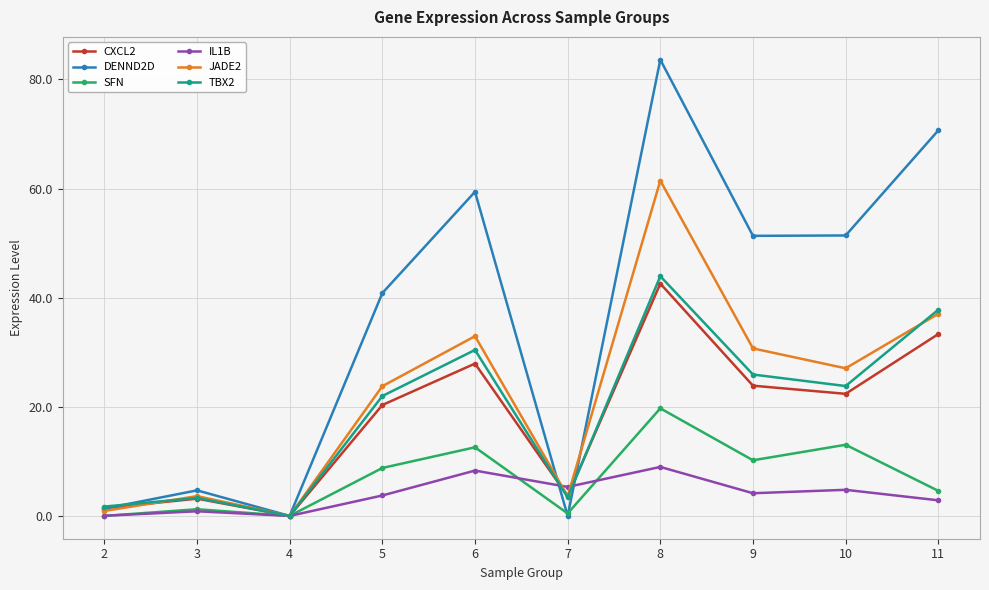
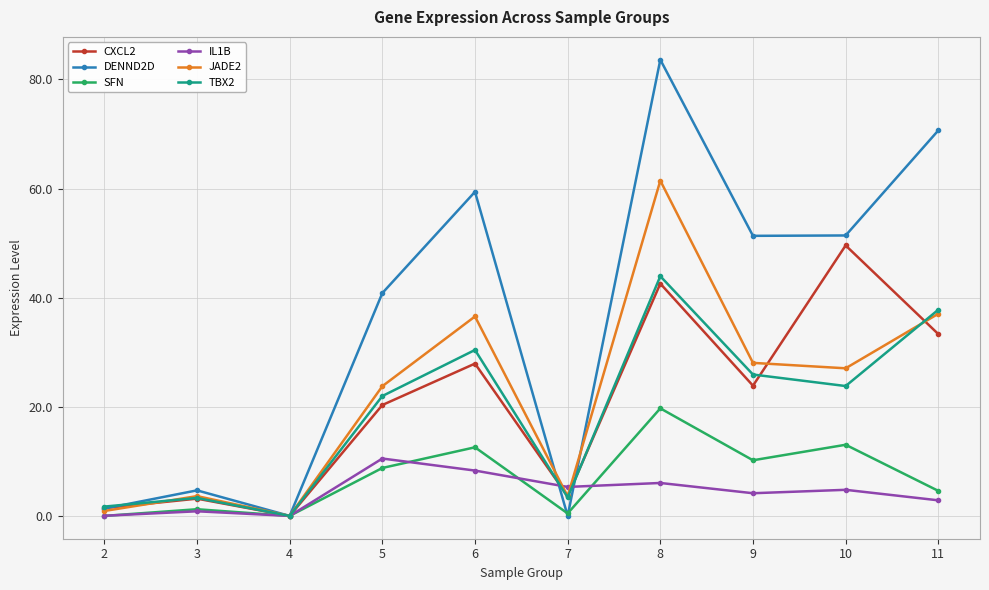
  {
    "CXCL2": {
      "5": 20,
      "6": 28,
      "8": 43,
      "9": 24,
-     "10": 22,
+     "10": 50,
      "11": 33
    },
    "DENND2D": {
      "3": 5,
      "5": 41,
      "6": 59,
      "8": 84,
      "9": 51,
      "10": 51,
      "11": 71
    },
    "IL1B": {
-     "5": 4,
+     "5": 11,
      "6": 8,
      "7": 5,
-     "8": 9,
+     "8": 6,
      "9": 4,
      "10": 5,
      "11": 3
    },
    "JADE2": {
      "5": 24,
-     "6": 33,
+     "6": 37,
      "8": 61,
-     "9": 31,
+     "9": 28,
      "10": 27,
      "11": 37
    }
  }
